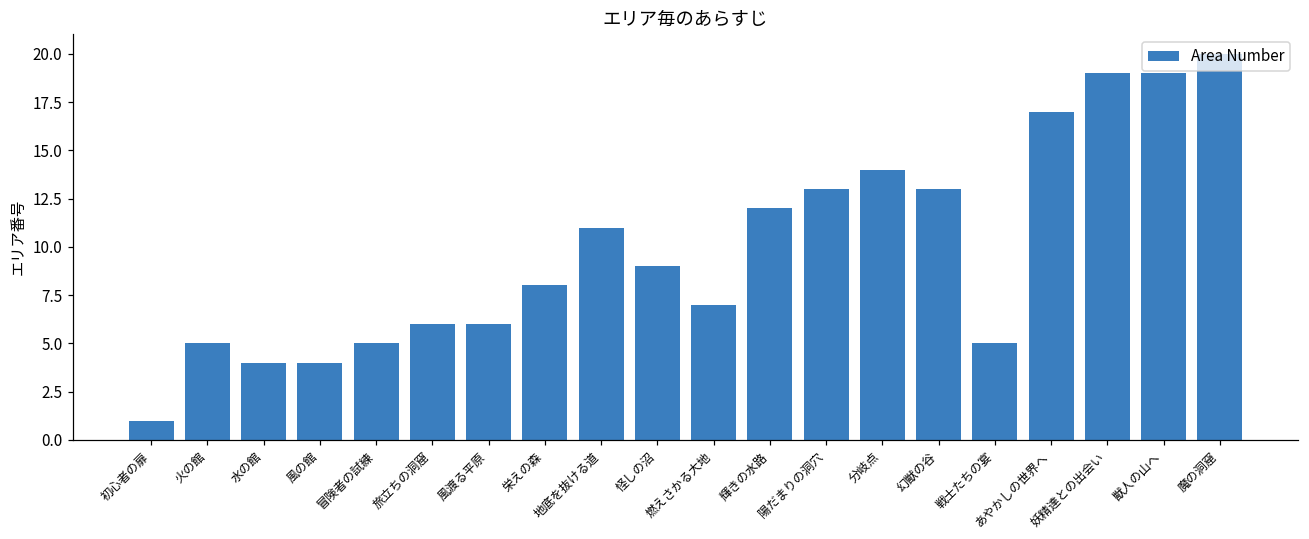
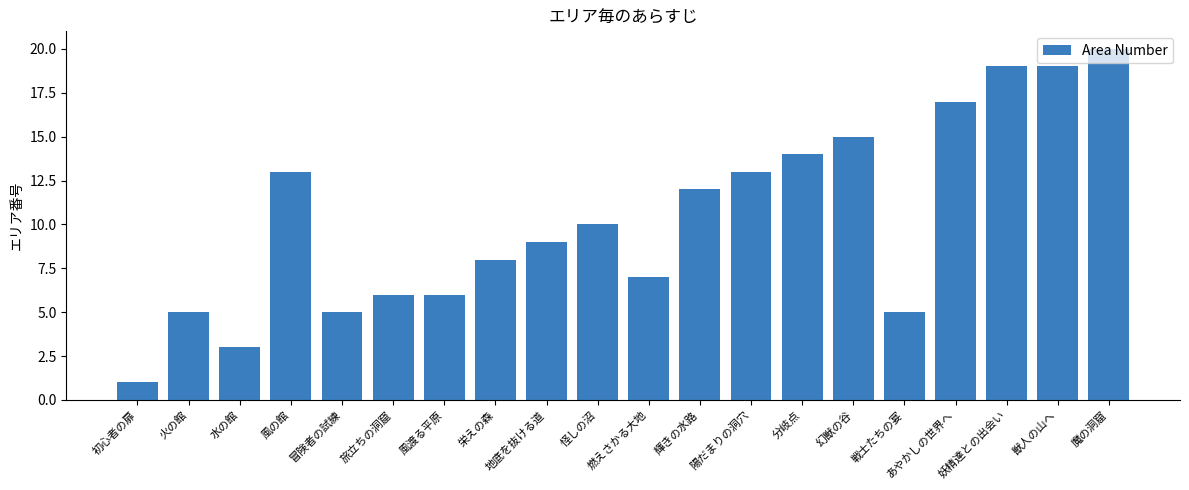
  {
    "初心者の扉": 1,
    "火の館": 5,
-   "水の館": 4,
-   "風の館": 4,
+   "水の館": 3,
+   "風の館": 13,
    "冒険者の試練": 5,
    "旅立ちの洞窟": 6,
    "風渡る平原": 6,
    "栄えの森": 8,
-   "地底を抜ける道": 11,
-   "怪しの沼": 9,
+   "地底を抜ける道": 9,
+   "怪しの沼": 10,
    "燃えさかる大地": 7,
    "輝きの水路": 12,
    "陽だまりの洞穴": 13,
    "分岐点": 14,
-   "幻獣の谷": 13,
+   "幻獣の谷": 15,
    "戦士たちの宴": 5,
    "あやかしの世界へ": 17,
    "妖精達との出会い": 19,
    "獣人の山へ": 19
  }
